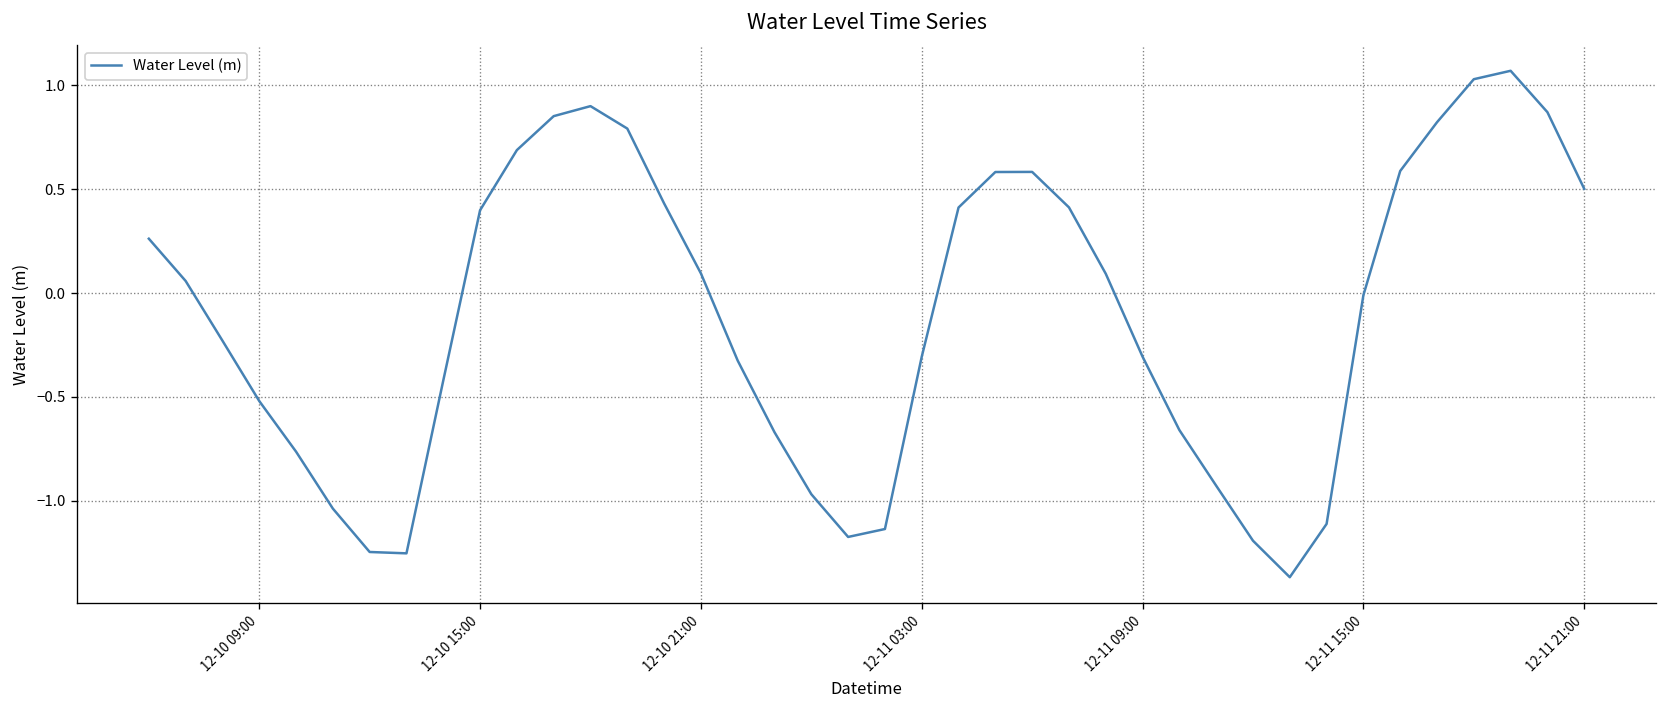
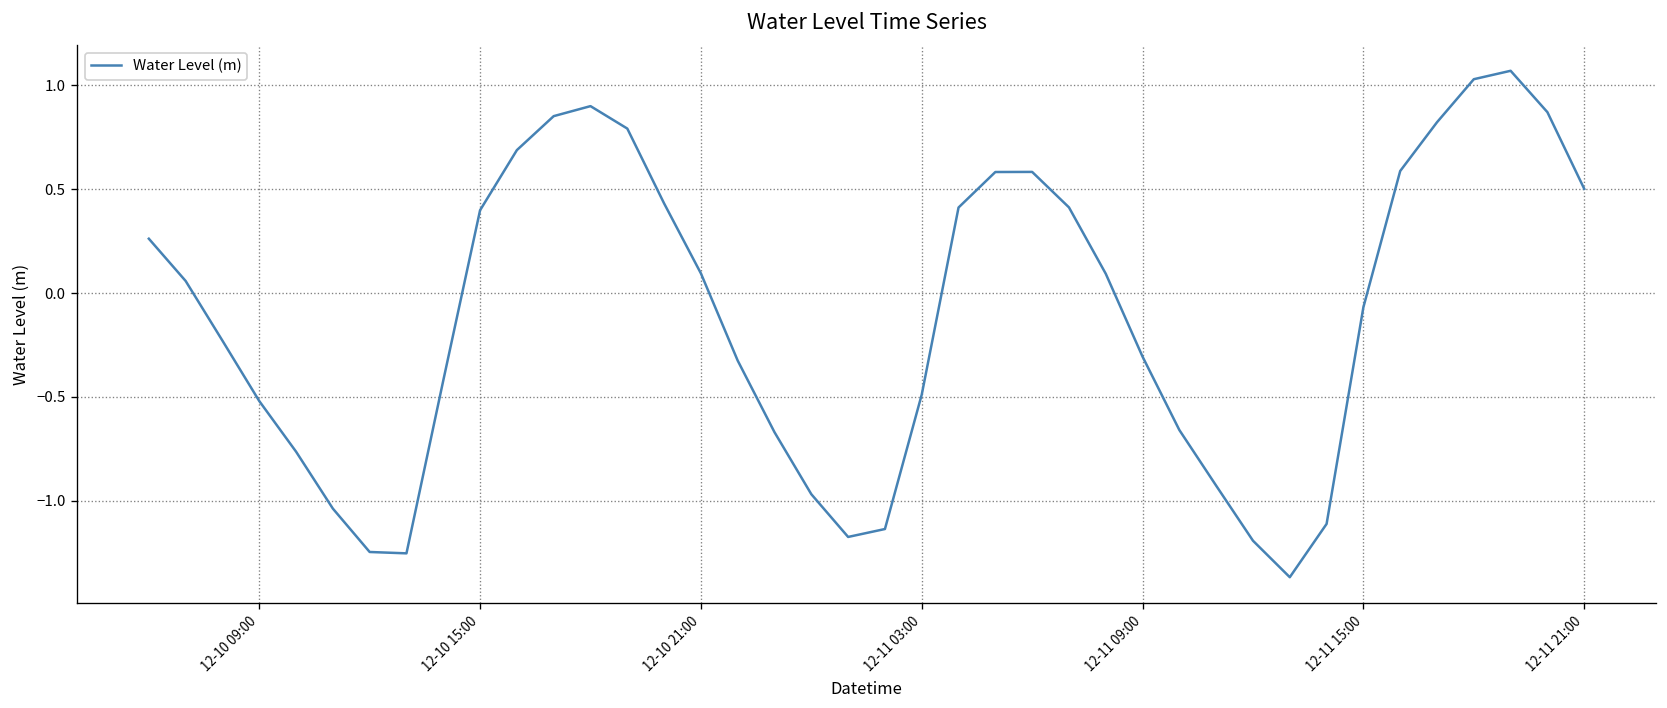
  {
    "12-10 09:00": -0.52,
    "12-10 15:00": 0.40,
    "12-10 21:00": 0.09,
-   "12-11 03:00": -0.31,
+   "12-11 03:00": -0.49,
    "12-11 09:00": -0.31,
-   "12-11 15:00": -0.01,
+   "12-11 15:00": -0.07,
    "12-11 21:00": 0.50
  }
